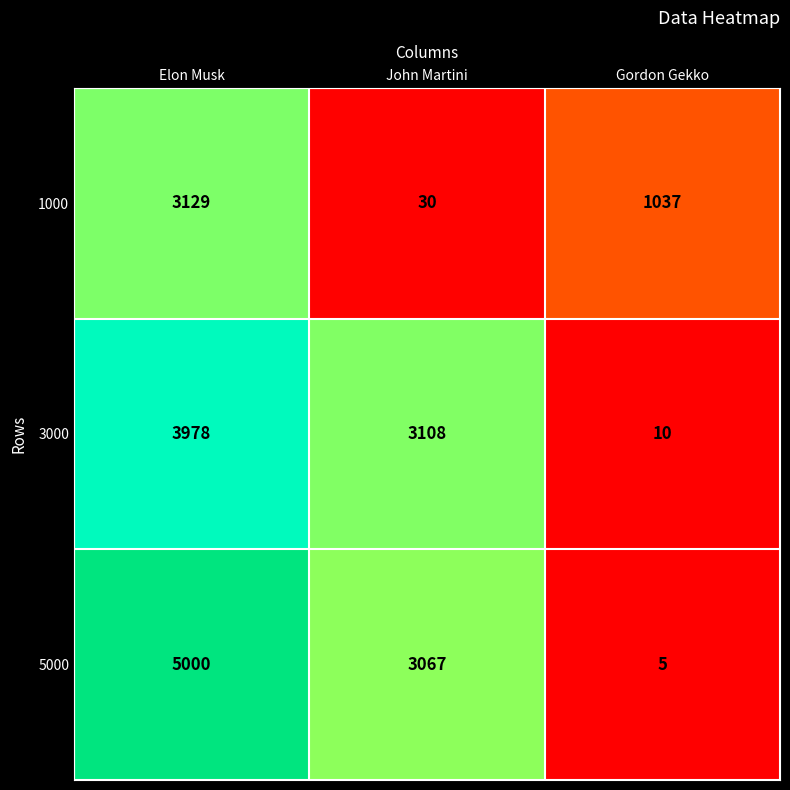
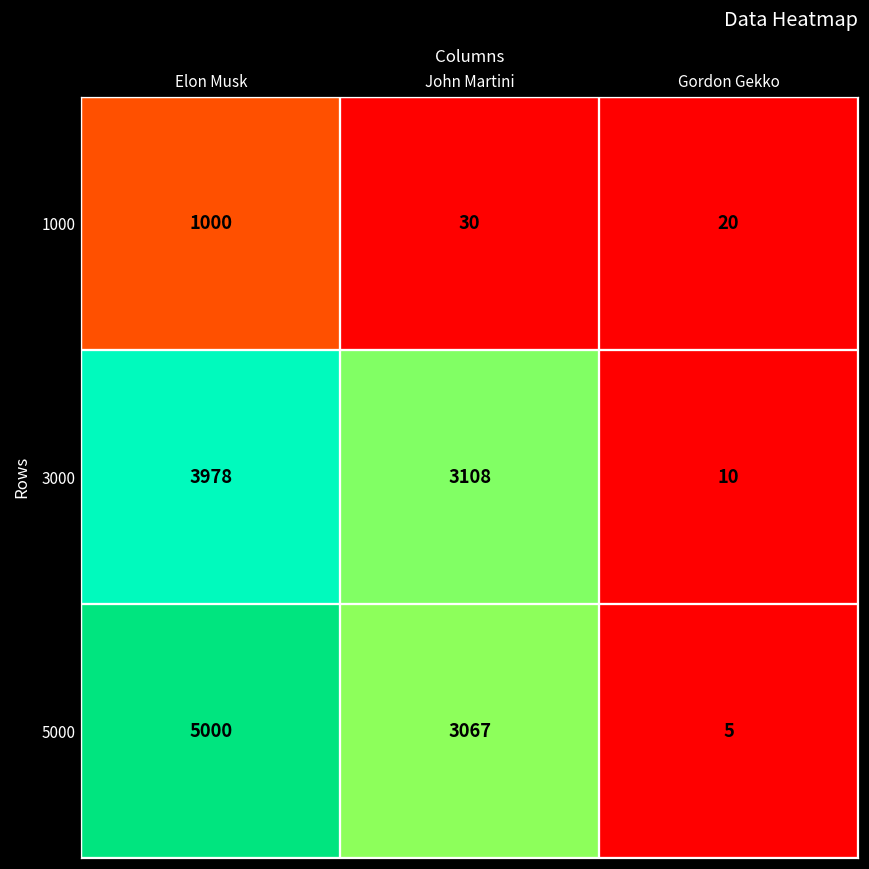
  {
    "1000": {
-     "Elon Musk": 3129,
+     "Elon Musk": 1000,
      "John Martini": 30,
-     "Gordon Gekko": 1037
+     "Gordon Gekko": 20
    },
    "3000": {
      "Elon Musk": 3978,
      "John Martini": 3108,
      "Gordon Gekko": 10
    },
    "5000": {
      "Elon Musk": 5000,
      "John Martini": 3067,
      "Gordon Gekko": 5
    }
  }
